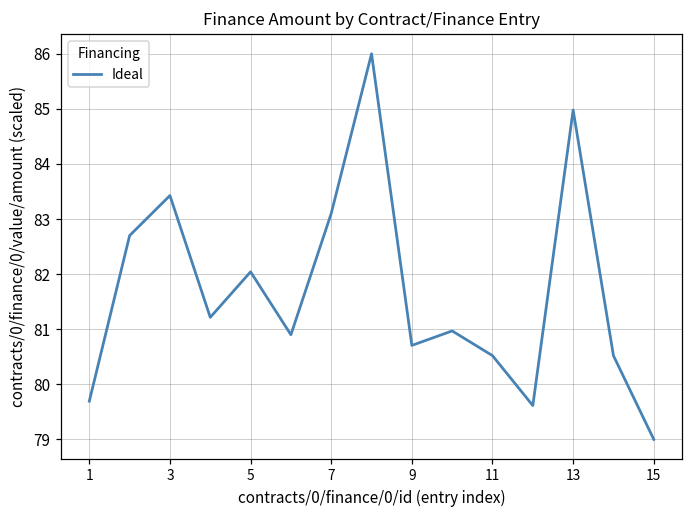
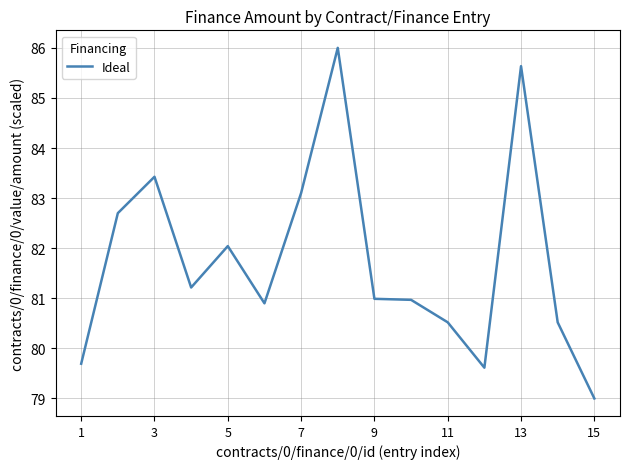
  {
    "1": 79.7,
    "3": 83.4,
    "5": 82.0,
    "7": 83.1,
-   "9": 80.7,
+   "9": 81.0,
    "11": 80.5,
-   "13": 85.0,
+   "13": 85.6,
    "15": 79.0
  }
